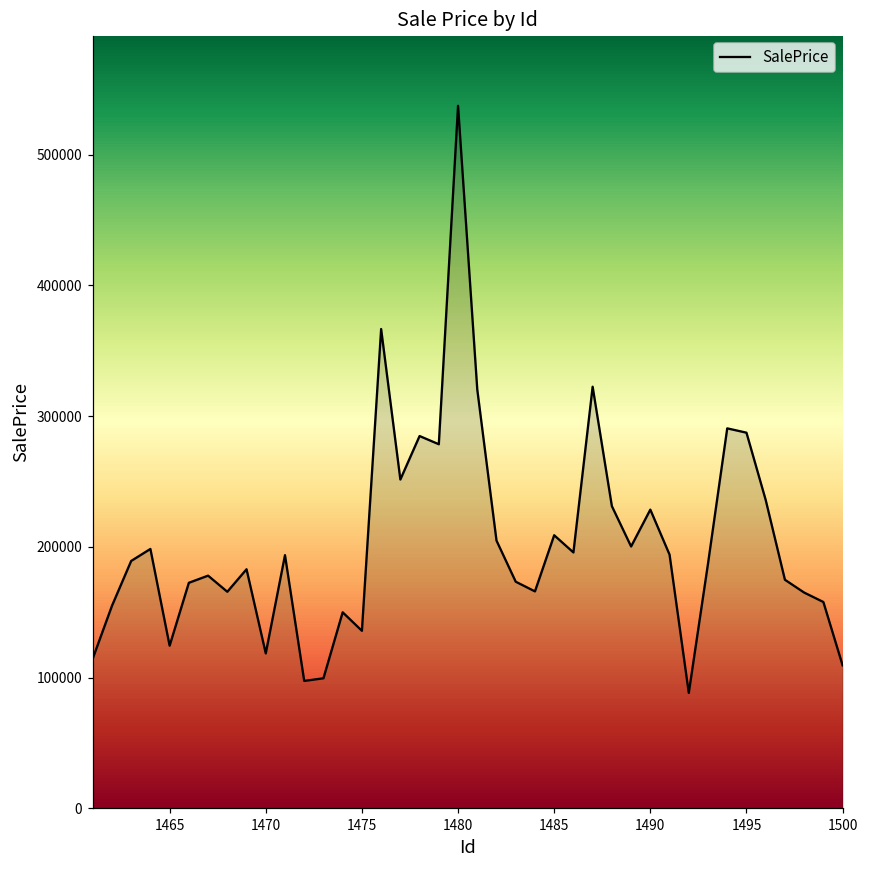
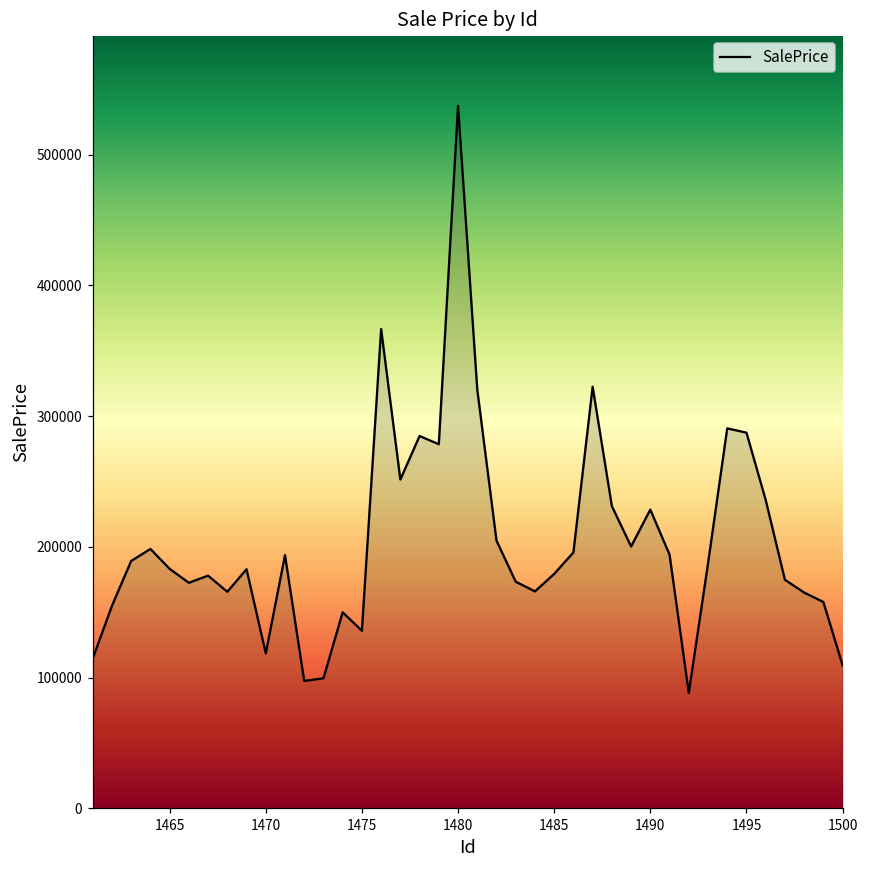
  {
-   "1465": 124000,
+   "1465": 183000,
    "1470": 118000,
    "1475": 136000,
    "1480": 537000,
-   "1485": 209000,
+   "1485": 179000,
    "1490": 228000,
    "1495": 287000,
    "1500": 109000
  }
